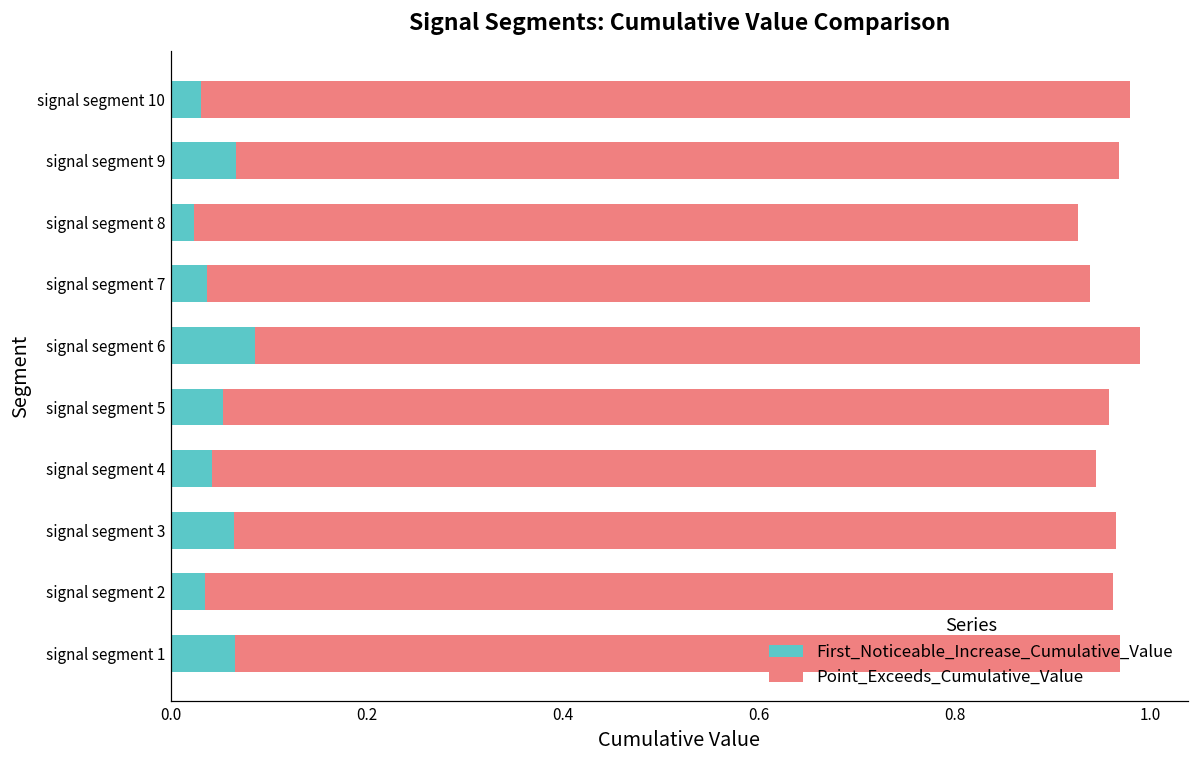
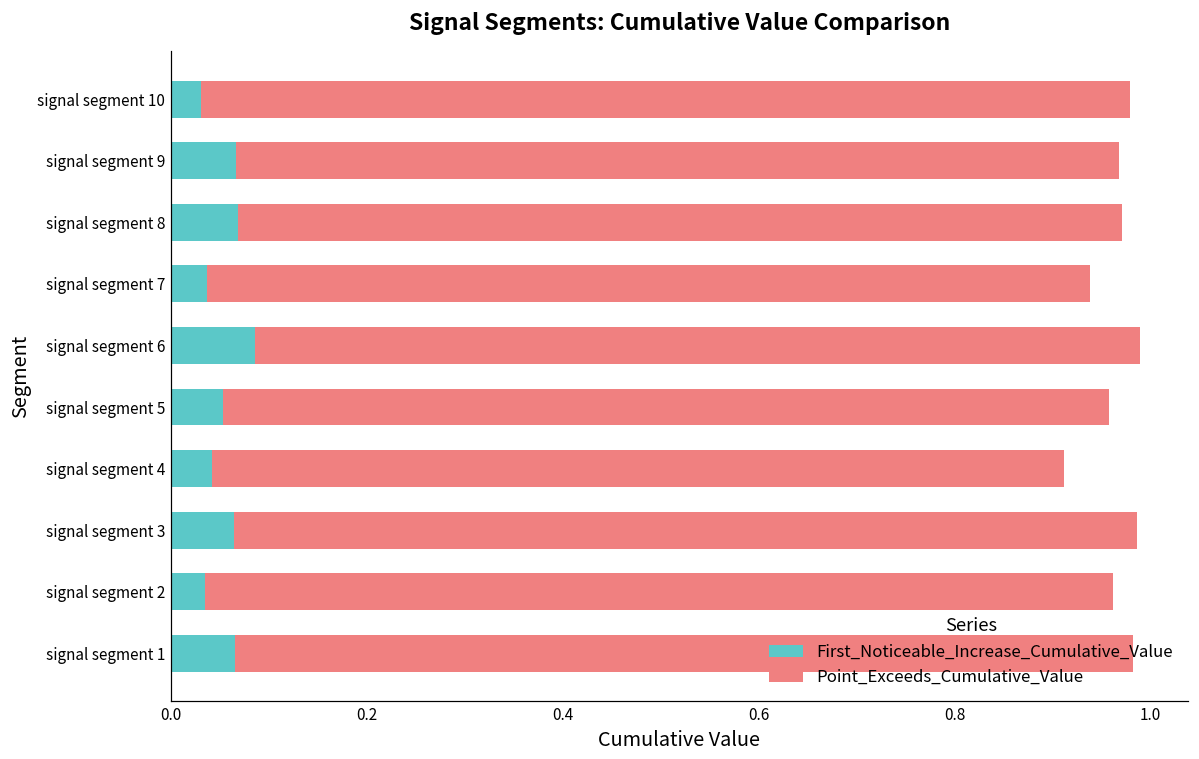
  {
    "First_Noticeable_Increase_Cumulative_Value": {
      "signal segment 10": 0.03,
      "signal segment 9": 0.07,
-     "signal segment 8": 0.02,
+     "signal segment 8": 0.07,
      "signal segment 7": 0.04,
      "signal segment 6": 0.09,
      "signal segment 5": 0.05,
      "signal segment 4": 0.04,
      "signal segment 3": 0.06,
      "signal segment 2": 0.03,
      "signal segment 1": 0.07
    },
    "Point_Exceeds_Cumulative_Value": {
      "signal segment 10": 0.95,
      "signal segment 9": 0.90,
      "signal segment 8": 0.90,
      "signal segment 7": 0.90,
      "signal segment 6": 0.90,
      "signal segment 5": 0.90,
-     "signal segment 4": 0.90,
-     "signal segment 3": 0.90,
+     "signal segment 4": 0.87,
+     "signal segment 3": 0.92,
      "signal segment 2": 0.93,
-     "signal segment 1": 0.90
+     "signal segment 1": 0.92
    }
  }
